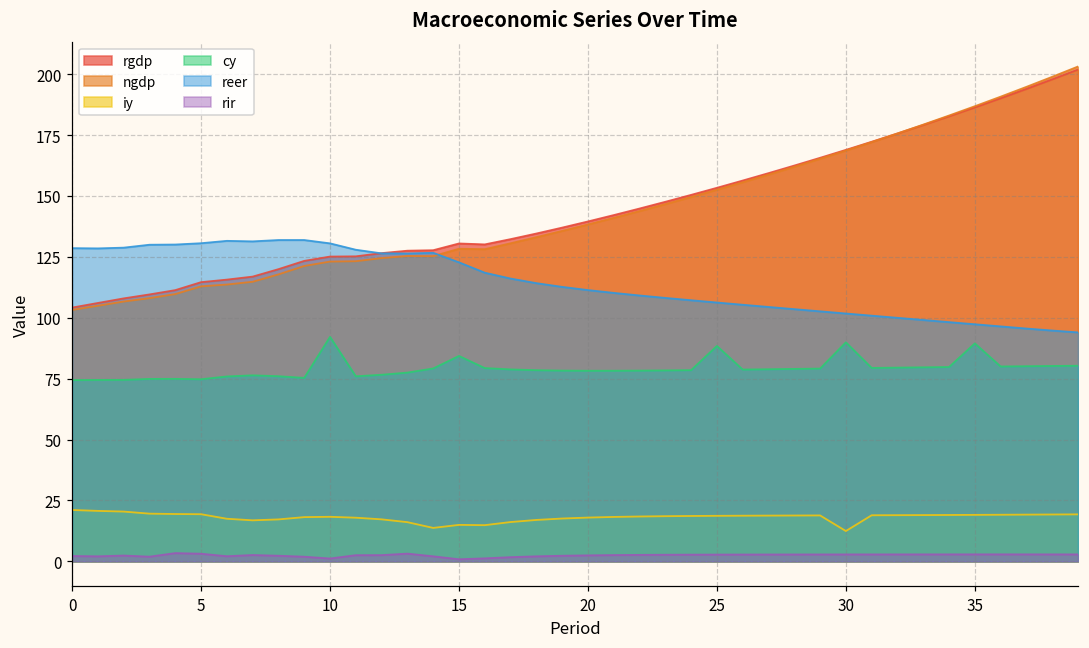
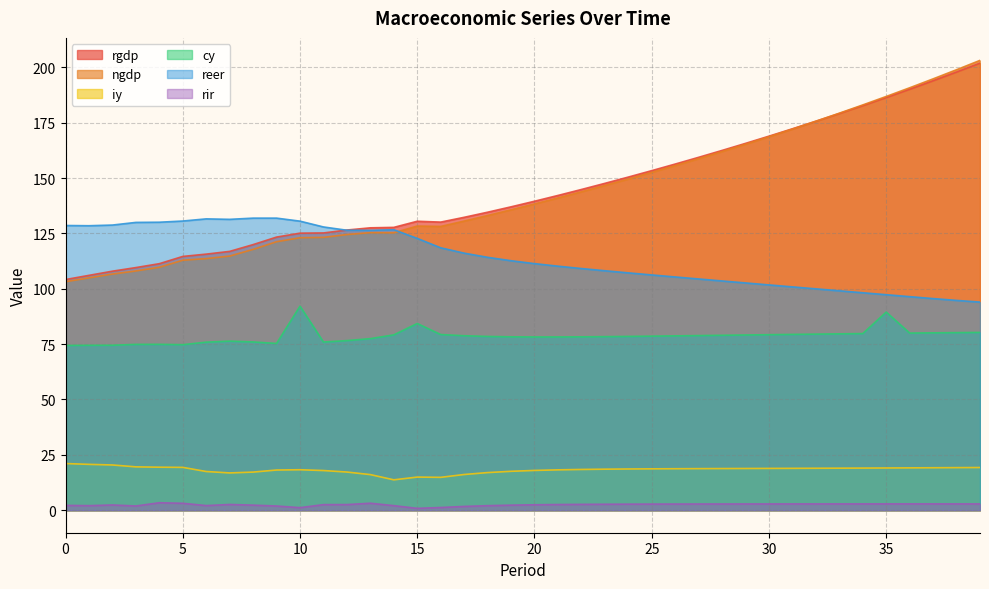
  {
    "iy": {
      "0": 21,
      "5": 19,
      "10": 18,
      "15": 15,
      "20": 18,
      "25": 19,
-     "30": 12,
+     "30": 19,
      "35": 19
    },
    "cy": {
      "0": 74,
      "5": 75,
      "10": 92,
      "15": 84,
      "20": 78,
-     "25": 88,
-     "30": 90,
+     "25": 79,
+     "30": 79,
      "35": 89
    },
    "reer": {
      "0": 129,
      "5": 131,
      "10": 131,
      "15": 123,
      "20": 111,
      "25": 106,
      "30": 102,
      "35": 97
    },
    "rir": {
      "0": 2,
      "5": 3,
      "10": 1,
      "15": 1,
      "20": 2,
      "25": 3,
      "30": 3,
      "35": 3
    }
  }
